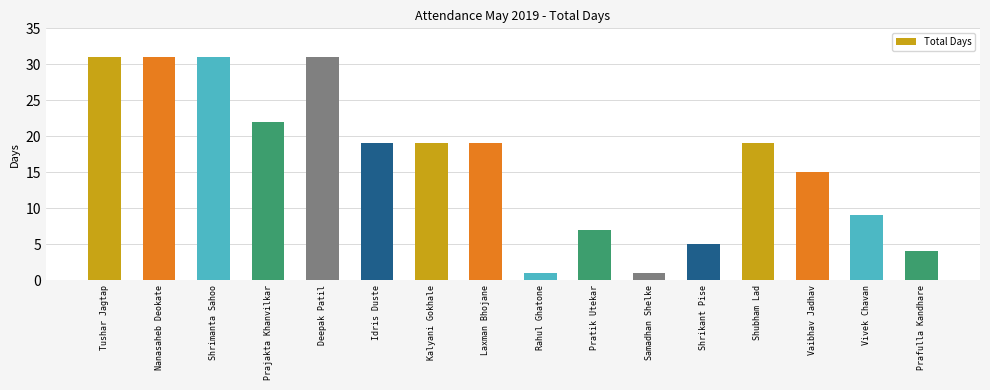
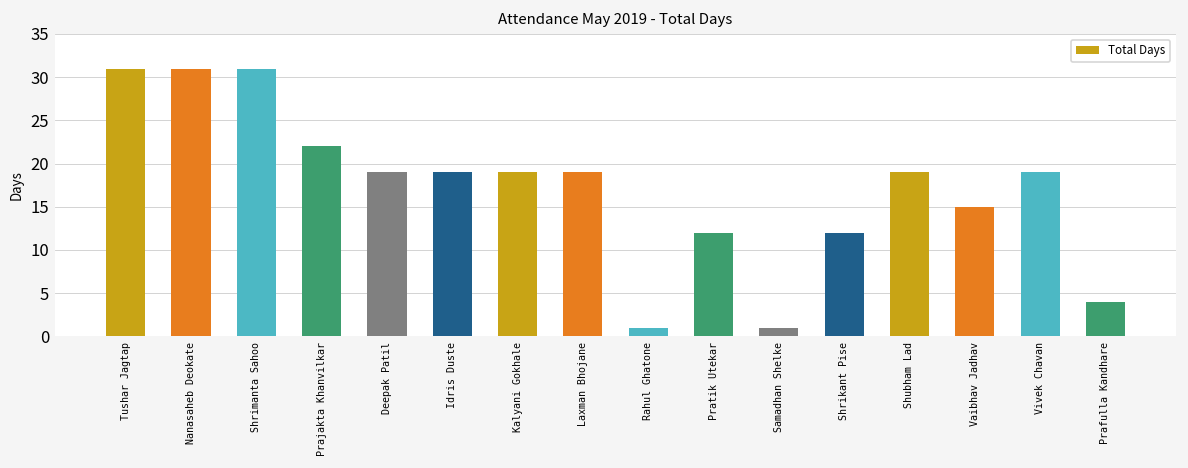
  {
    "Tushar Jagtap": 31,
    "Nanasaheb Deokate": 31,
    "Shrimanta Sahoo": 31,
    "Prajakta Khanvilkar": 22,
-   "Deepak Patil": 31,
+   "Deepak Patil": 19,
    "Idris Duste": 19,
    "Kalyani Gokhale": 19,
    "Laxman Bhojane": 19,
    "Rahul Ghatone": 1,
-   "Pratik Utekar": 7,
+   "Pratik Utekar": 12,
    "Samadhan Shelke": 1,
-   "Shrikant Pise": 5,
+   "Shrikant Pise": 12,
    "Shubham Lad": 19,
    "Vaibhav Jadhav": 15,
-   "Vivek Chavan": 9,
+   "Vivek Chavan": 19,
    "Prafulla Kandhare": 4
  }
